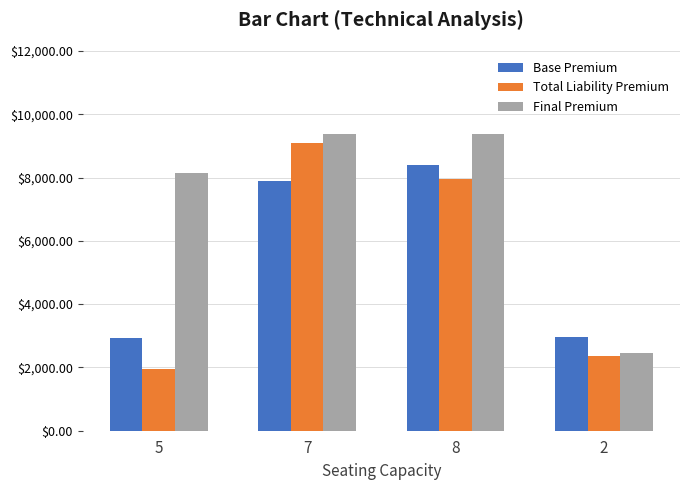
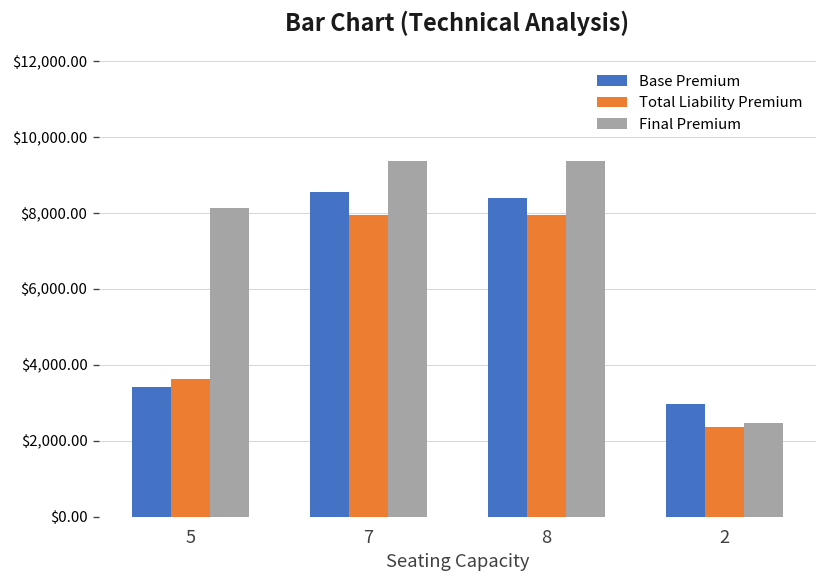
  {
    "Base Premium": {
-     "5": "$2,900",
-     "7": "$7,900",
+     "5": "$3,400",
+     "7": "$8,600",
      "8": "$8,400",
      "2": "$3,000"
    },
    "Total Liability Premium": {
-     "5": "$1,900",
-     "7": "$9,100",
+     "5": "$3,600",
+     "7": "$7,900",
      "8": "$7,900",
      "2": "$2,400"
    },
    "Final Premium": {
      "5": "$8,100",
      "7": "$9,400",
      "8": "$9,400",
      "2": "$2,500"
    }
  }
